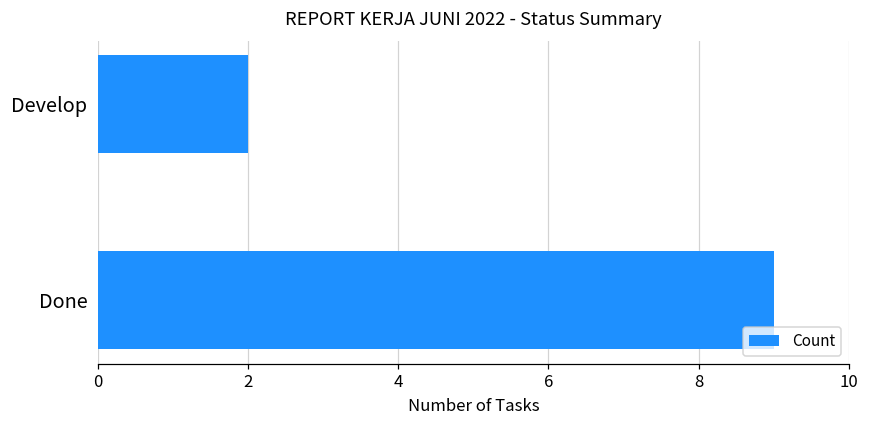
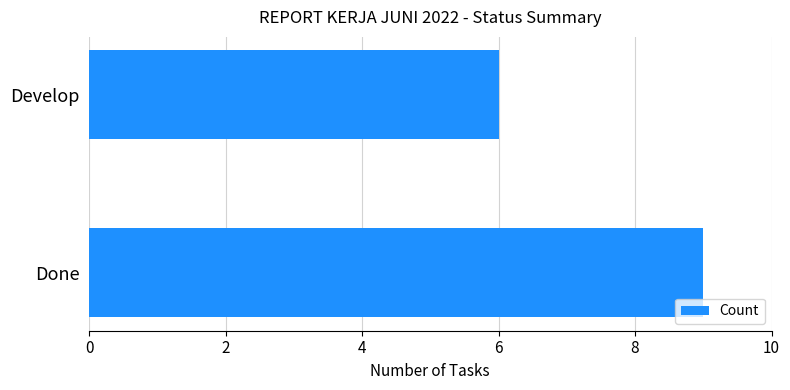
  {
-   "Develop": 2,
+   "Develop": 6,
    "Done": 9
  }
